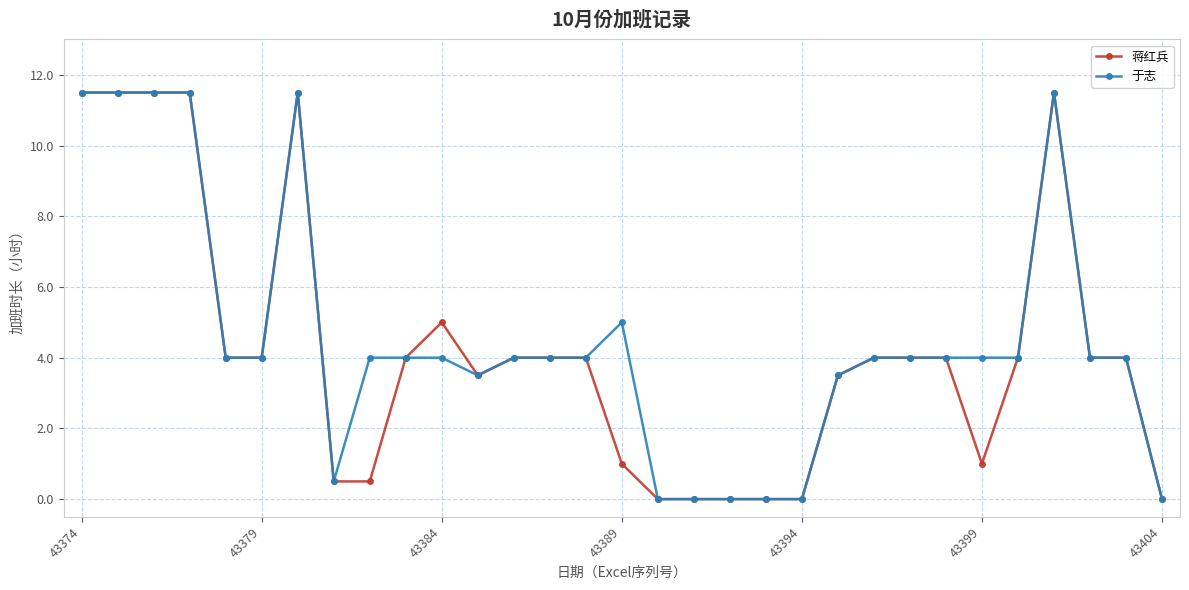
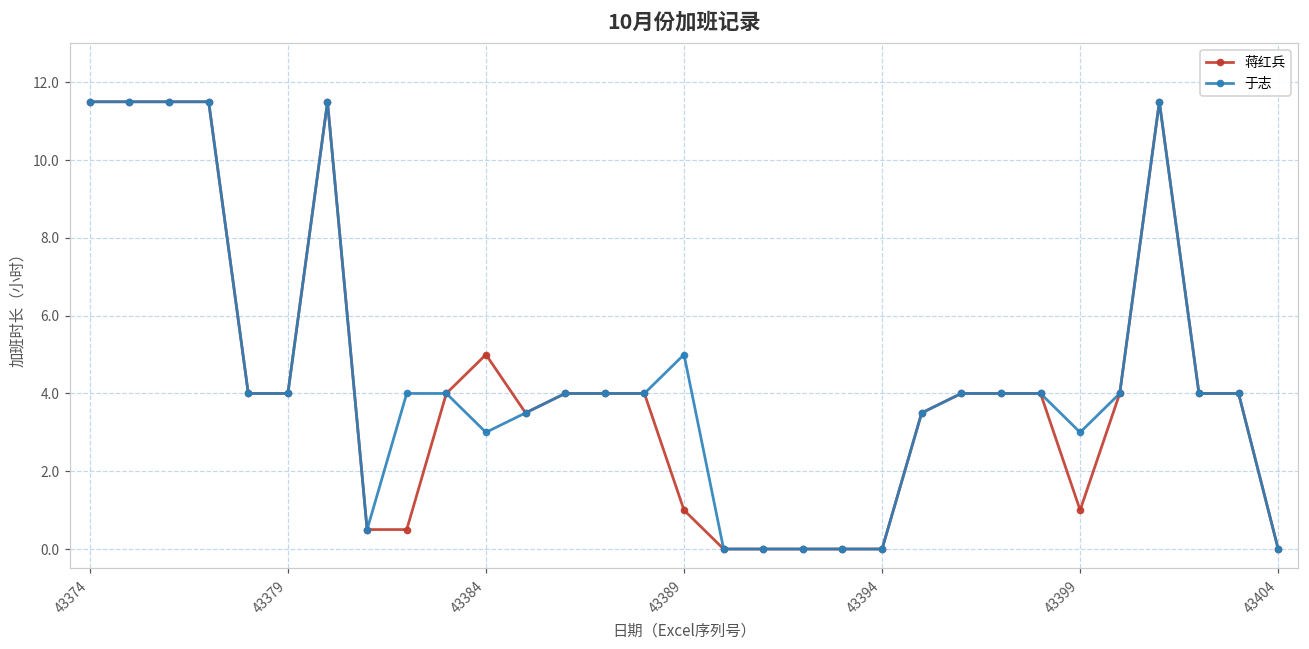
  {
    "蒋红兵": {
      "43384": 5,
      "43389": 1,
      "43399": 1
    },
    "于志": {
-     "43384": 4,
+     "43384": 3,
      "43389": 5,
-     "43399": 4
+     "43399": 3
    }
  }
